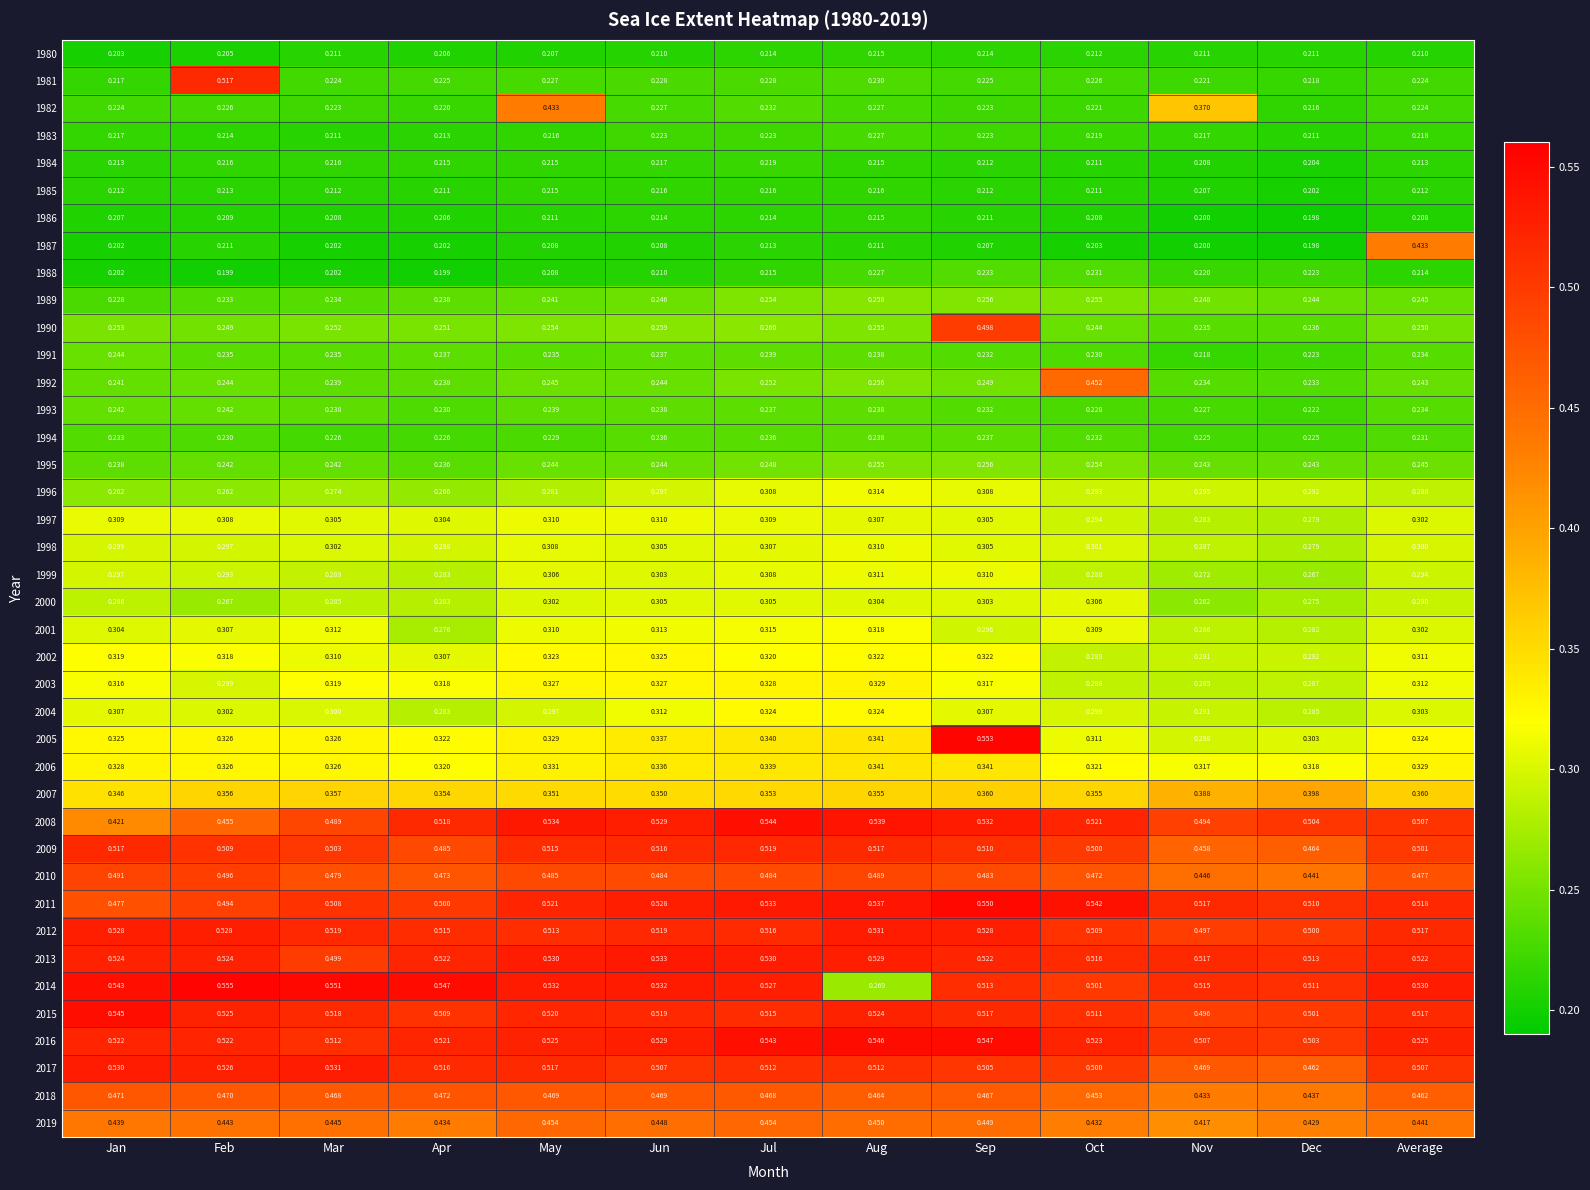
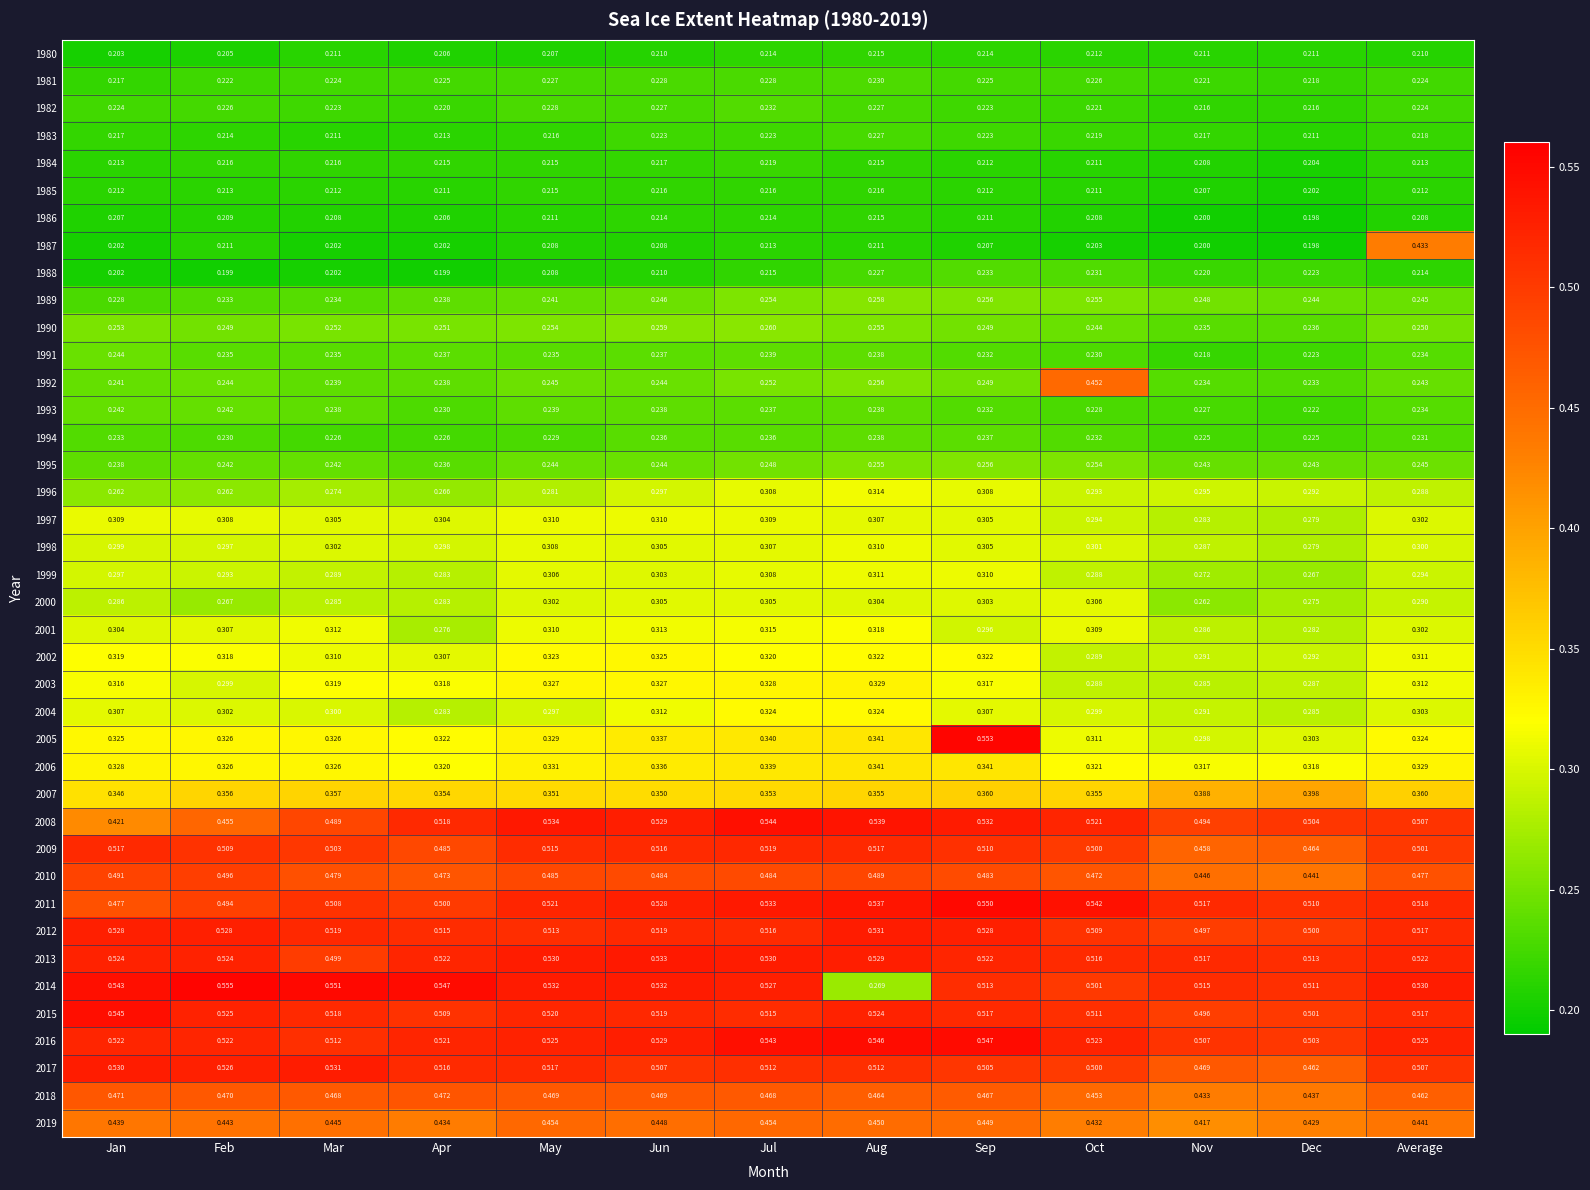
  {
    "1981": {
      "Jan": 0.217,
-     "Feb": 0.517,
+     "Feb": 0.222,
      "Mar": 0.224,
      "Apr": 0.225,
      "May": 0.227,
      "Jun": 0.228,
      "Jul": 0.228,
      "Aug": 0.230,
      "Sep": 0.225,
      "Oct": 0.226,
      "Nov": 0.221,
      "Dec": 0.218,
      "Average": 0.224
    },
    "1982": {
      "Jan": 0.224,
      "Feb": 0.226,
      "Mar": 0.223,
      "Apr": 0.220,
-     "May": 0.433,
+     "May": 0.228,
      "Jun": 0.227,
      "Jul": 0.232,
      "Aug": 0.227,
      "Sep": 0.223,
      "Oct": 0.221,
-     "Nov": 0.370,
+     "Nov": 0.216,
      "Dec": 0.216,
      "Average": 0.224
    },
    "1990": {
      "Jan": 0.253,
      "Feb": 0.249,
      "Mar": 0.252,
      "Apr": 0.251,
      "May": 0.254,
      "Jun": 0.259,
      "Jul": 0.260,
      "Aug": 0.255,
-     "Sep": 0.498,
+     "Sep": 0.249,
      "Oct": 0.244,
      "Nov": 0.235,
      "Dec": 0.236,
      "Average": 0.250
    }
  }
